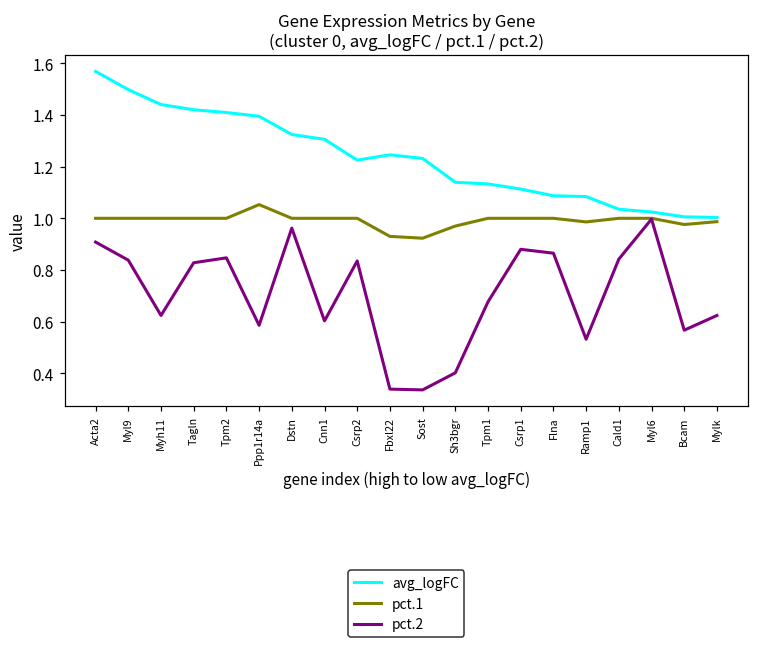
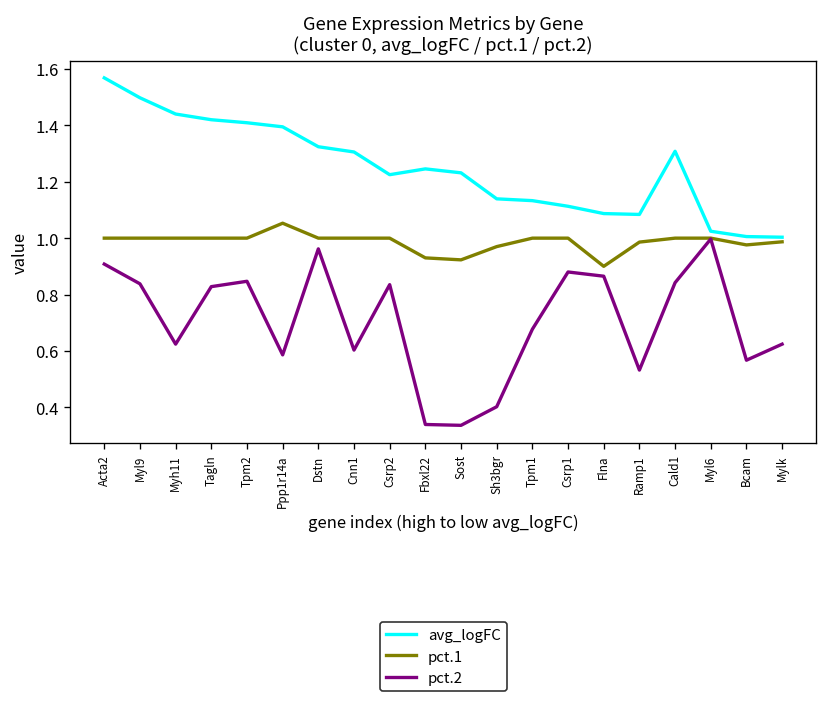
  {
    "avg_logFC": {
      "Acta2": 1.57,
      "Myl9": 1.50,
      "Myh11": 1.44,
      "Tagln": 1.42,
      "Tpm2": 1.41,
      "Ppp1r14a": 1.39,
      "Dstn": 1.32,
      "Cnn1": 1.31,
      "Csrp2": 1.23,
      "Fbxl22": 1.25,
      "Sost": 1.23,
      "Sh3bgr": 1.14,
      "Tpm1": 1.13,
      "Csrp1": 1.11,
      "Flna": 1.09,
      "Ramp1": 1.08,
-     "Cald1": 1.04,
+     "Cald1": 1.31,
      "Myl6": 1.02,
      "Bcam": 1.01,
      "Mylk": 1.00
    },
    "pct.1": {
      "Acta2": 1.0,
      "Myl9": 1.0,
      "Myh11": 1.0,
      "Tagln": 1.0,
      "Tpm2": 1.0,
      "Ppp1r14a": 1.05,
      "Dstn": 1.0,
      "Cnn1": 1.0,
      "Csrp2": 1.0,
      "Fbxl22": 0.93,
      "Sost": 0.92,
      "Sh3bgr": 0.97,
      "Tpm1": 1.0,
      "Csrp1": 1.0,
-     "Flna": 1.0,
+     "Flna": 0.9,
      "Ramp1": 0.99,
      "Cald1": 1.0,
      "Bcam": 0.98,
      "Mylk": 0.99
    },
    "pct.2": {
      "Acta2": 0.91,
      "Myl9": 0.84,
      "Myh11": 0.62,
      "Tagln": 0.83,
      "Tpm2": 0.85,
      "Ppp1r14a": 0.59,
      "Dstn": 0.96,
      "Cnn1": 0.60,
      "Csrp2": 0.84,
      "Fbxl22": 0.34,
      "Sost": 0.34,
      "Sh3bgr": 0.40,
      "Tpm1": 0.68,
      "Csrp1": 0.88,
      "Flna": 0.87,
      "Ramp1": 0.53,
      "Cald1": 0.84,
      "Bcam": 0.57,
      "Mylk": 0.62
    }
  }
